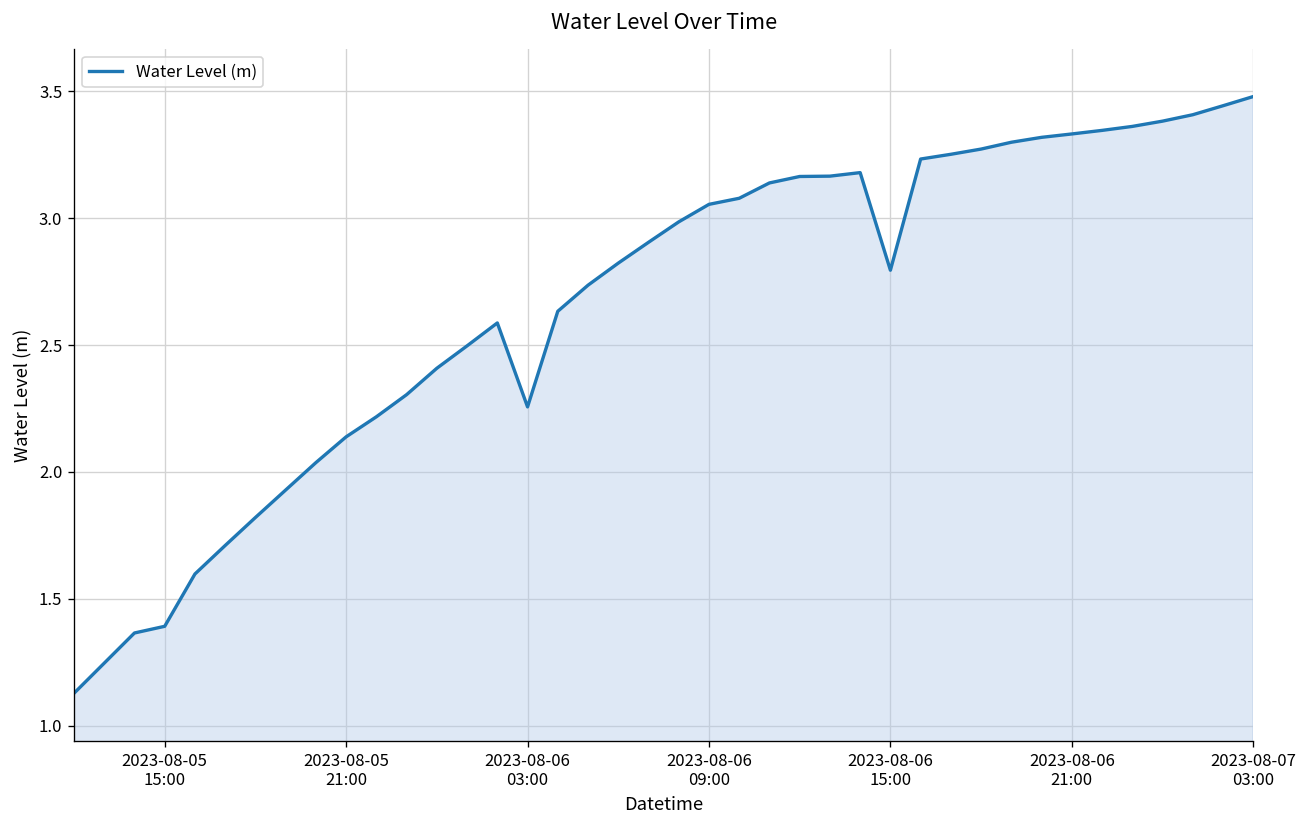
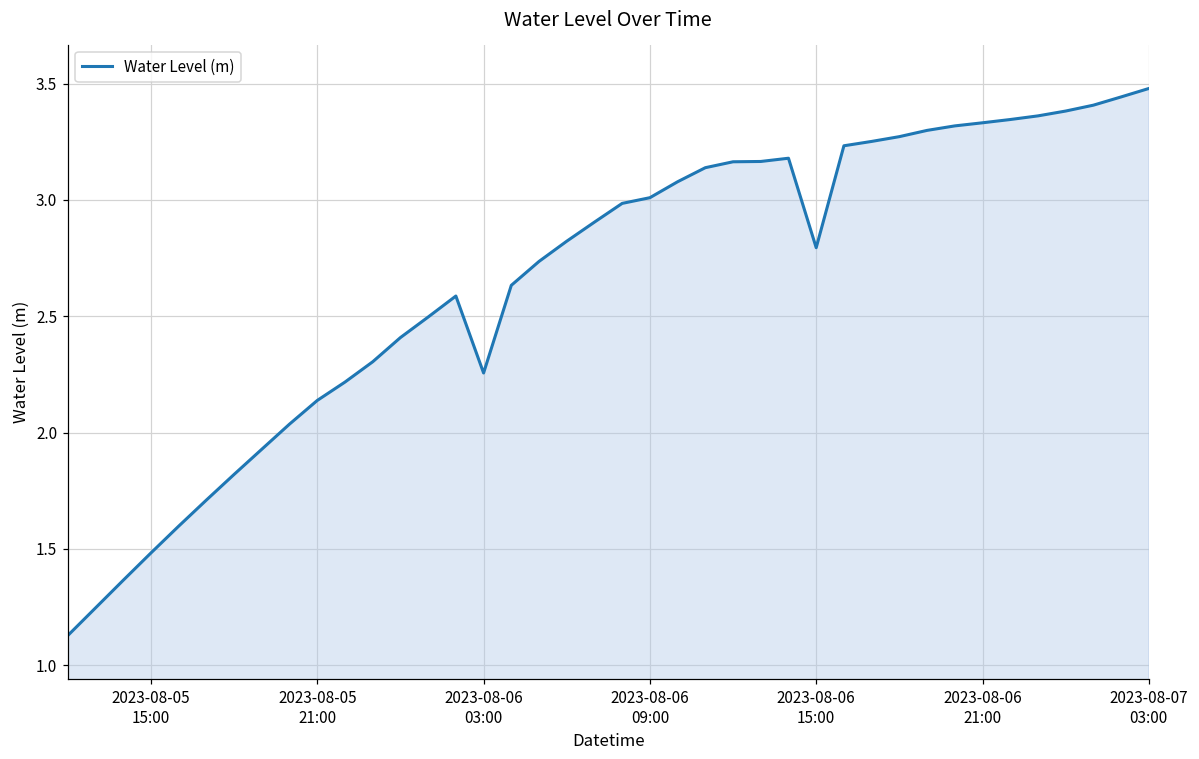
  {
-   "2023-08-05 15:00": 1.39,
+   "2023-08-05 15:00": 1.48,
    "2023-08-05 21:00": 2.14,
    "2023-08-06 03:00": 2.26,
-   "2023-08-06 09:00": 3.05,
+   "2023-08-06 09:00": 3.01,
    "2023-08-06 15:00": 2.79,
    "2023-08-06 21:00": 3.33,
    "2023-08-07 03:00": 3.48
  }
